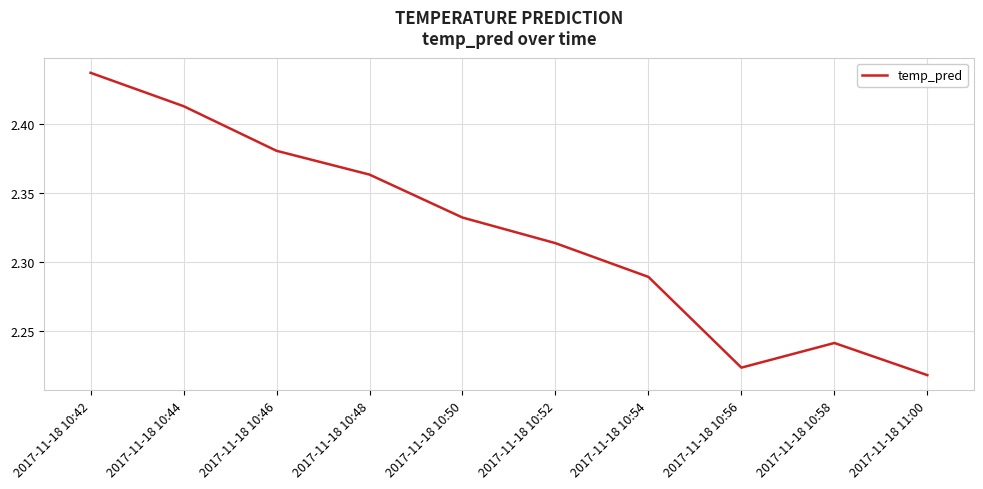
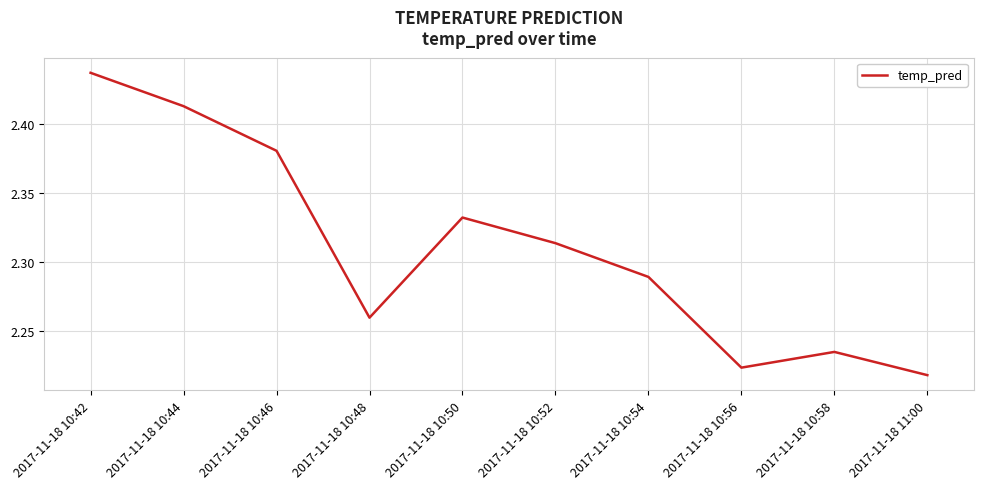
  {
    "2017-11-18 10:42": 2.437,
    "2017-11-18 10:44": 2.413,
    "2017-11-18 10:46": 2.381,
-   "2017-11-18 10:48": 2.363,
+   "2017-11-18 10:48": 2.260,
    "2017-11-18 10:50": 2.332,
    "2017-11-18 10:52": 2.314,
    "2017-11-18 10:54": 2.289,
    "2017-11-18 10:56": 2.224,
-   "2017-11-18 10:58": 2.241,
+   "2017-11-18 10:58": 2.235,
    "2017-11-18 11:00": 2.218
  }
